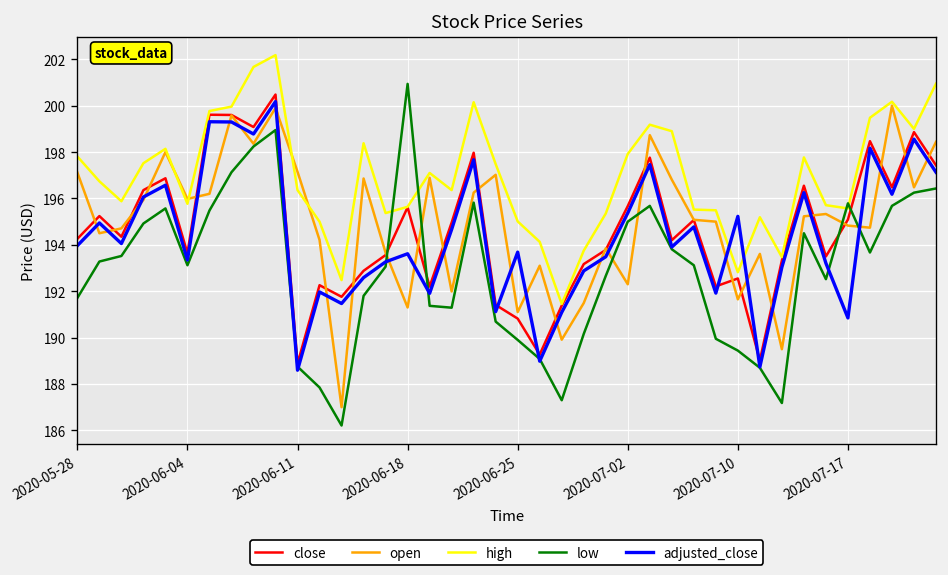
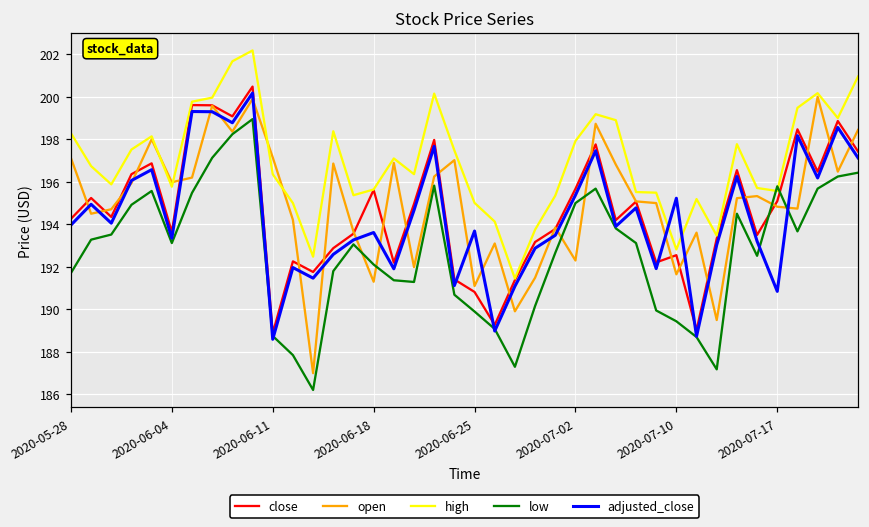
  {
    "close": {
      "2020-05-28": 194.3,
      "2020-06-04": 193.6,
      "2020-06-25": 190.8,
      "2020-07-02": 195.7,
      "2020-07-10": 192.6,
      "2020-07-17": 195.1
    },
    "open": {
      "2020-05-28": 197.1,
      "2020-06-04": 196.0,
      "2020-06-11": 197.2,
      "2020-06-18": 191.3,
      "2020-06-25": 191.1,
      "2020-07-02": 192.3,
      "2020-07-10": 191.7,
      "2020-07-17": 194.8
    },
    "high": {
-     "2020-05-28": 197.8,
+     "2020-05-28": 198.3,
      "2020-06-04": 195.8,
      "2020-06-11": 196.4,
      "2020-06-25": 195.0,
      "2020-07-02": 197.9,
      "2020-07-10": 192.8,
      "2020-07-17": 195.6
    },
    "low": {
      "2020-05-28": 191.7,
      "2020-06-04": 193.1,
-     "2020-06-18": 200.9,
+     "2020-06-18": 192.1,
      "2020-06-25": 189.9,
      "2020-07-02": 195.0,
      "2020-07-10": 189.4,
      "2020-07-17": 195.8
    },
    "adjusted_close": {
      "2020-05-28": 194.0,
      "2020-06-04": 193.3,
      "2020-06-11": 188.6,
      "2020-06-18": 193.6,
      "2020-06-25": 193.7,
      "2020-07-02": 195.4,
      "2020-07-10": 195.2,
      "2020-07-17": 190.8
    }
  }
